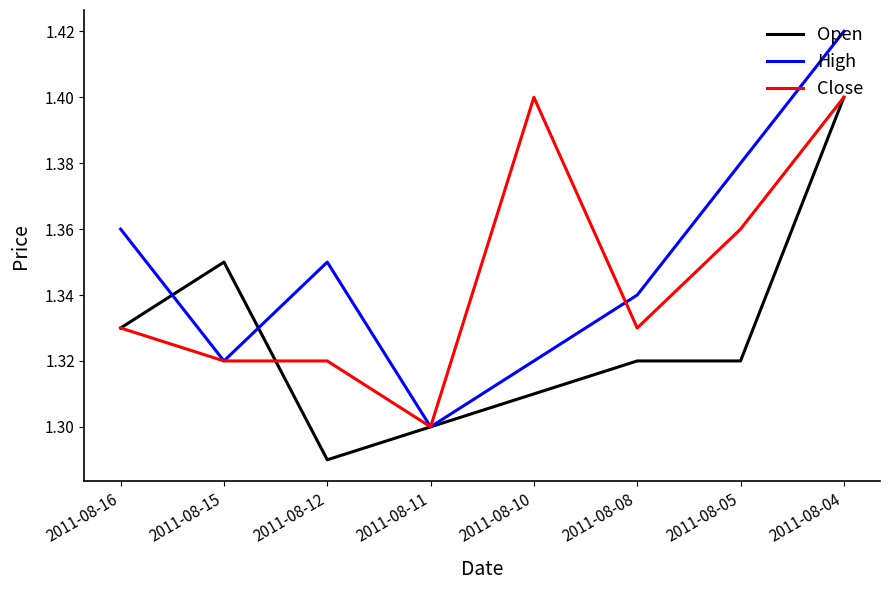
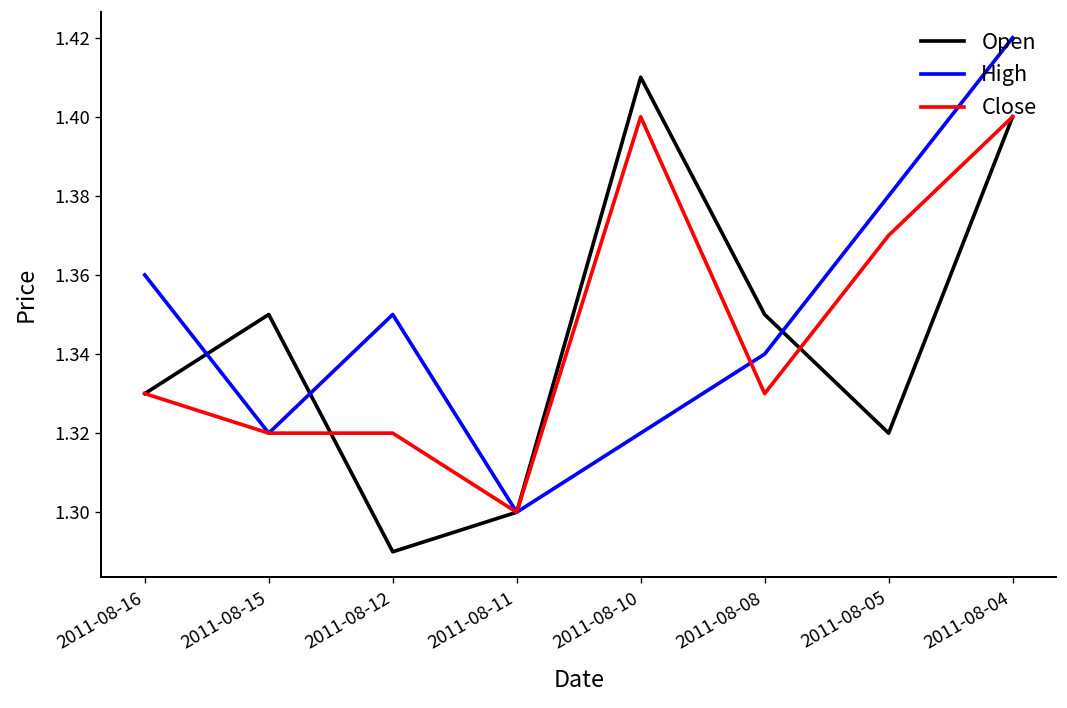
  {
    "Open": {
      "2011-08-15": 1.35,
      "2011-08-12": 1.29,
-     "2011-08-10": 1.31,
-     "2011-08-08": 1.32,
+     "2011-08-10": 1.41,
+     "2011-08-08": 1.35,
      "2011-08-05": 1.32
    },
    "High": {
      "2011-08-16": 1.36,
      "2011-08-12": 1.35,
      "2011-08-10": 1.32,
      "2011-08-08": 1.34,
      "2011-08-05": 1.38,
      "2011-08-04": 1.42
    },
    "Close": {
      "2011-08-12": 1.32,
      "2011-08-10": 1.40,
      "2011-08-08": 1.33,
-     "2011-08-05": 1.36
+     "2011-08-05": 1.37
    }
  }
